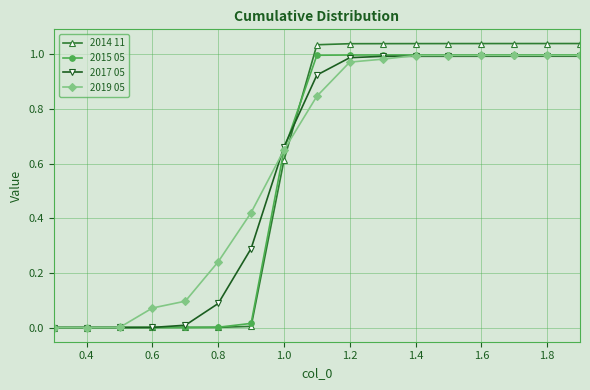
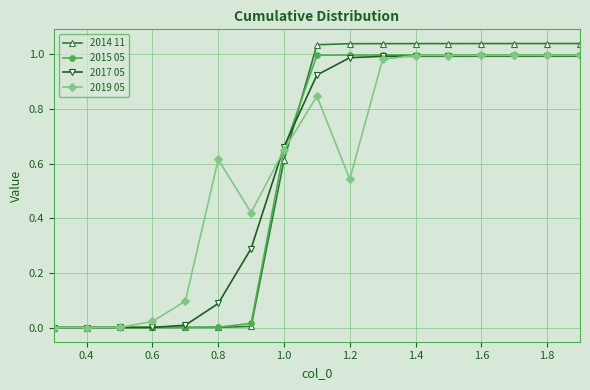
  {
    "2015 05": {
      "1.2": 1.00
    },
    "2019 05": {
-     "0.6": 0.07,
-     "0.8": 0.24,
-     "1.2": 0.97
+     "0.6": 0.02,
+     "0.8": 0.62,
+     "1.2": 0.54
    }
  }
